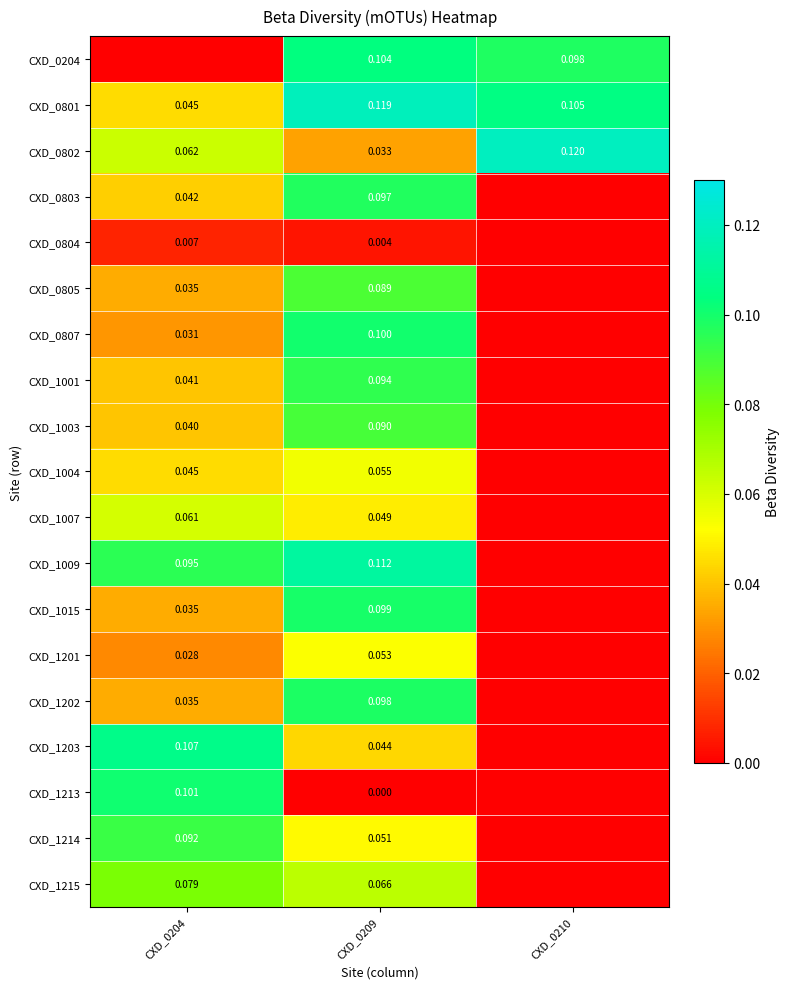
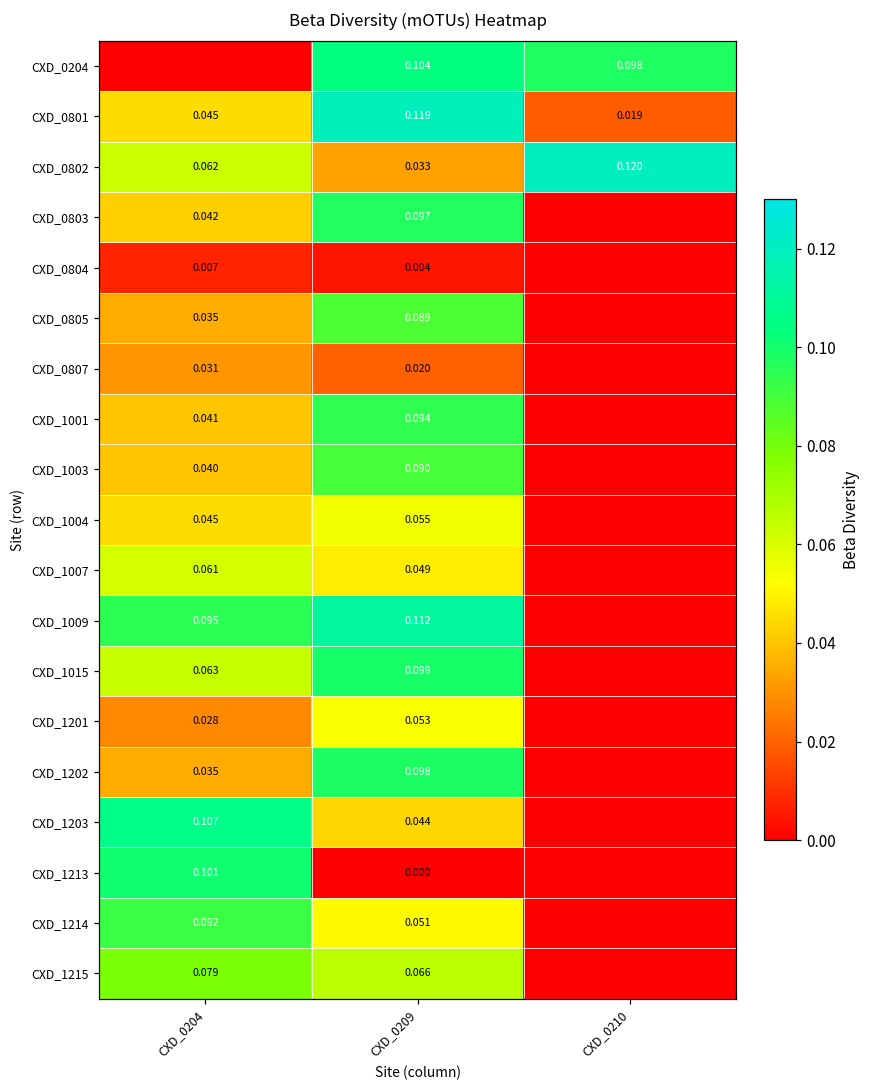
  {
    "CXD_0204": {
      "CXD_0209": 0.104,
      "CXD_0210": 0.098
    },
    "CXD_0801": {
      "CXD_0204": 0.045,
      "CXD_0209": 0.119,
-     "CXD_0210": 0.105
+     "CXD_0210": 0.019
    },
    "CXD_0802": {
      "CXD_0204": 0.062,
      "CXD_0209": 0.033,
      "CXD_0210": 0.120
    },
    "CXD_0803": {
      "CXD_0204": 0.042,
      "CXD_0209": 0.097
    },
    "CXD_0804": {
      "CXD_0204": 0.007,
      "CXD_0209": 0.004
    },
    "CXD_0805": {
      "CXD_0204": 0.035,
      "CXD_0209": 0.089
    },
    "CXD_0807": {
      "CXD_0204": 0.031,
-     "CXD_0209": 0.100
+     "CXD_0209": 0.020
    },
    "CXD_1001": {
      "CXD_0204": 0.041,
      "CXD_0209": 0.094
    },
    "CXD_1003": {
      "CXD_0204": 0.040,
      "CXD_0209": 0.090
    },
    "CXD_1004": {
      "CXD_0204": 0.045,
      "CXD_0209": 0.055
    },
    "CXD_1007": {
      "CXD_0204": 0.061,
      "CXD_0209": 0.049
    },
    "CXD_1009": {
      "CXD_0204": 0.095,
      "CXD_0209": 0.112
    },
    "CXD_1015": {
-     "CXD_0204": 0.035,
+     "CXD_0204": 0.063,
      "CXD_0209": 0.099
    },
    "CXD_1201": {
      "CXD_0204": 0.028,
      "CXD_0209": 0.053
    },
    "CXD_1202": {
      "CXD_0204": 0.035,
      "CXD_0209": 0.098
    },
    "CXD_1203": {
      "CXD_0204": 0.107,
      "CXD_0209": 0.044
    },
    "CXD_1213": {
      "CXD_0204": 0.101,
      "CXD_0209": 0.000
    },
    "CXD_1214": {
      "CXD_0204": 0.092,
      "CXD_0209": 0.051
    },
    "CXD_1215": {
      "CXD_0204": 0.079,
      "CXD_0209": 0.066
    }
  }
